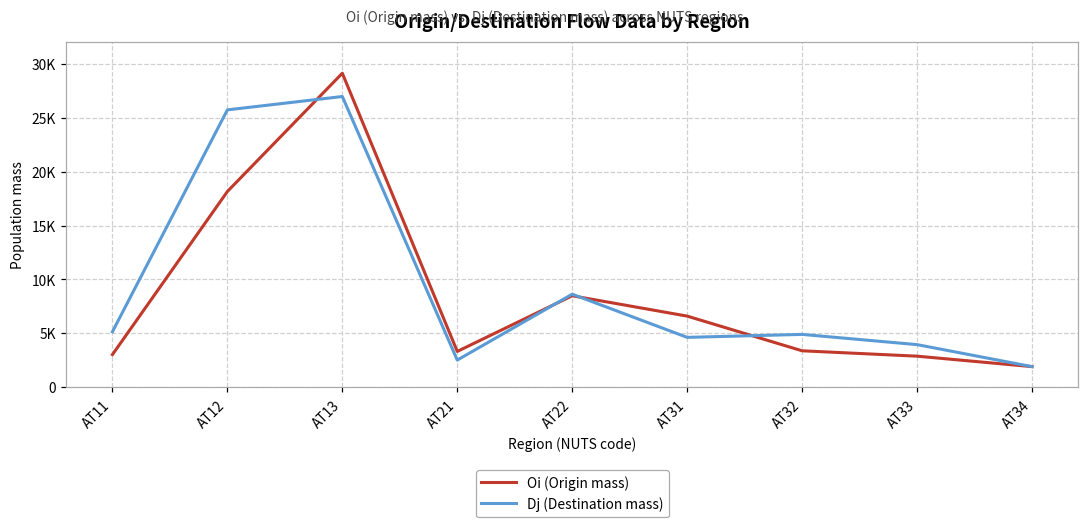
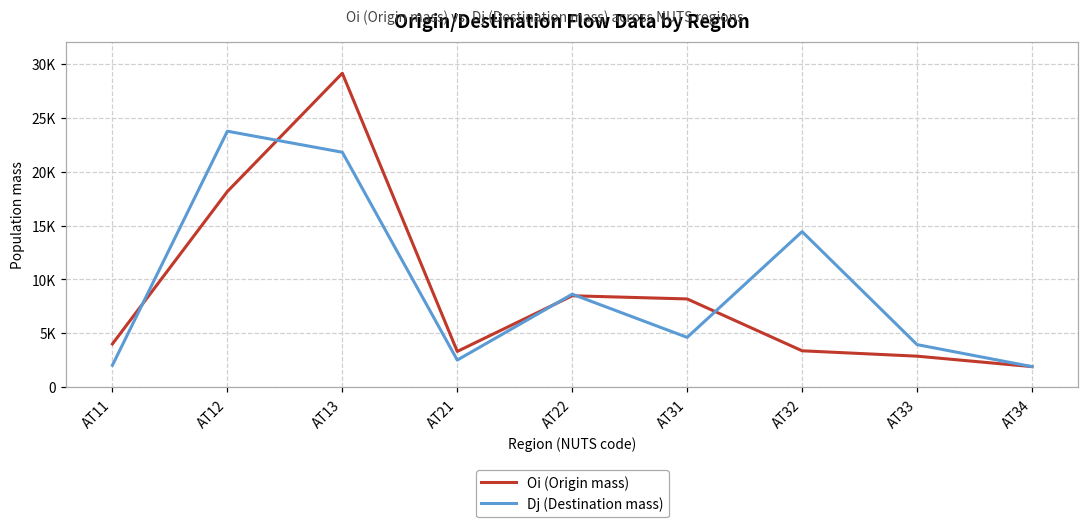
  {
    "Oi (Origin mass)": {
-     "AT11": 3000,
+     "AT11": 4000,
      "AT12": 18000,
      "AT13": 29000,
      "AT21": 3000,
-     "AT31": 7000,
+     "AT31": 8000,
      "AT32": 3000,
      "AT33": 3000
    },
    "Dj (Destination mass)": {
-     "AT11": 5000,
-     "AT12": 26000,
-     "AT13": 27000,
+     "AT11": 2000,
+     "AT12": 24000,
+     "AT13": 22000,
      "AT21": 3000,
      "AT31": 5000,
-     "AT32": 5000,
+     "AT32": 14000,
      "AT33": 4000
    }
  }
